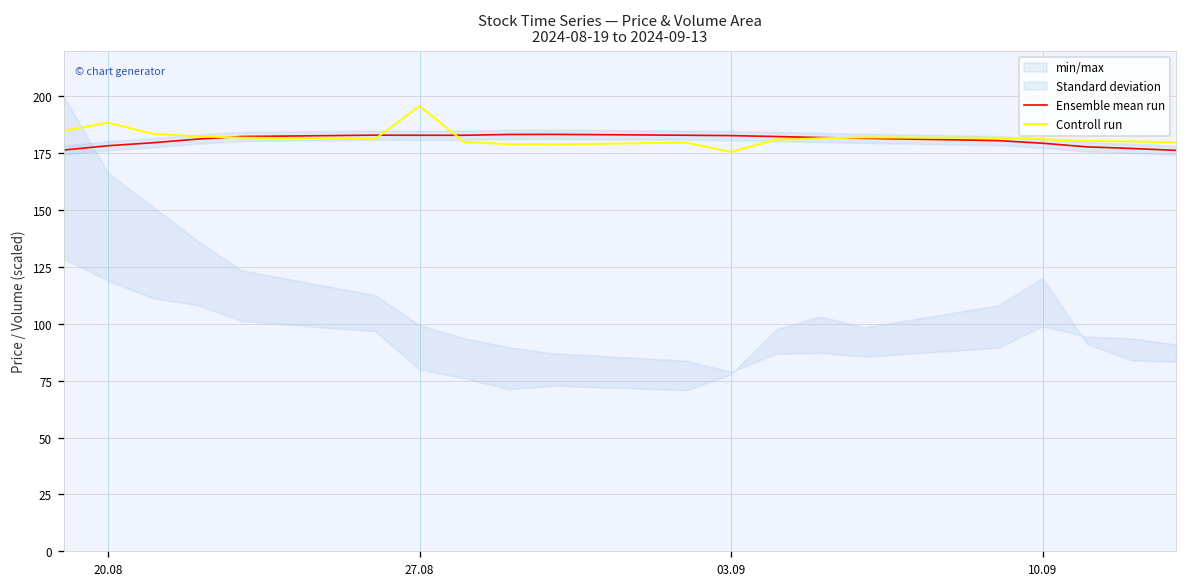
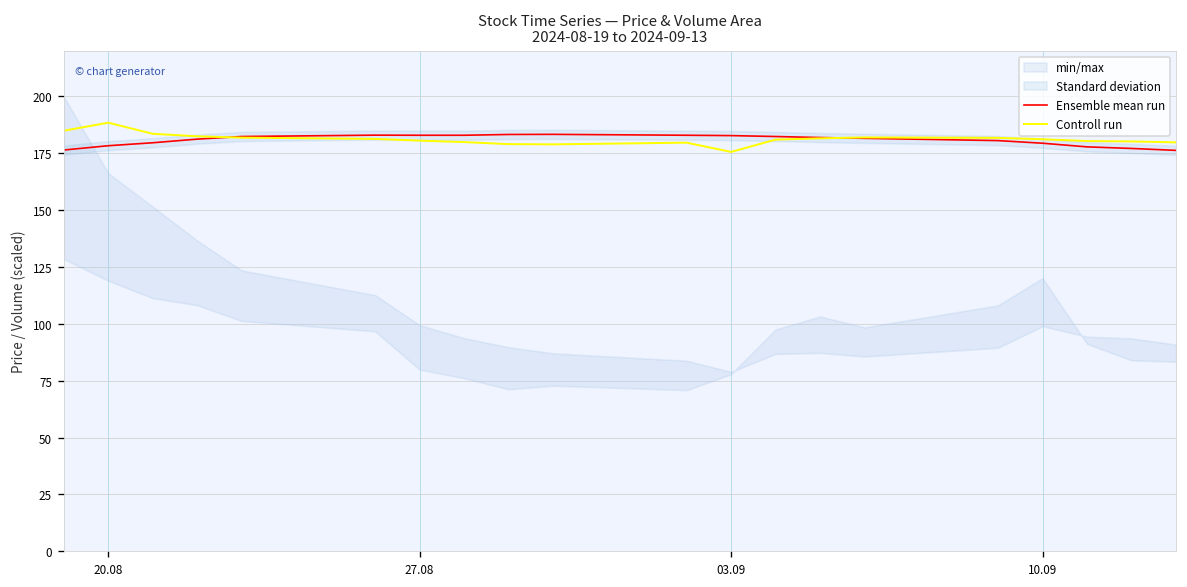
  {
    "Ensemble mean run": {
      "20.08": 178,
      "27.08": 183,
      "03.09": 183,
      "10.09": 179
    },
    "Controll run": {
      "20.08": 188,
-     "27.08": 196,
+     "27.08": 181,
      "03.09": 176
    }
  }
